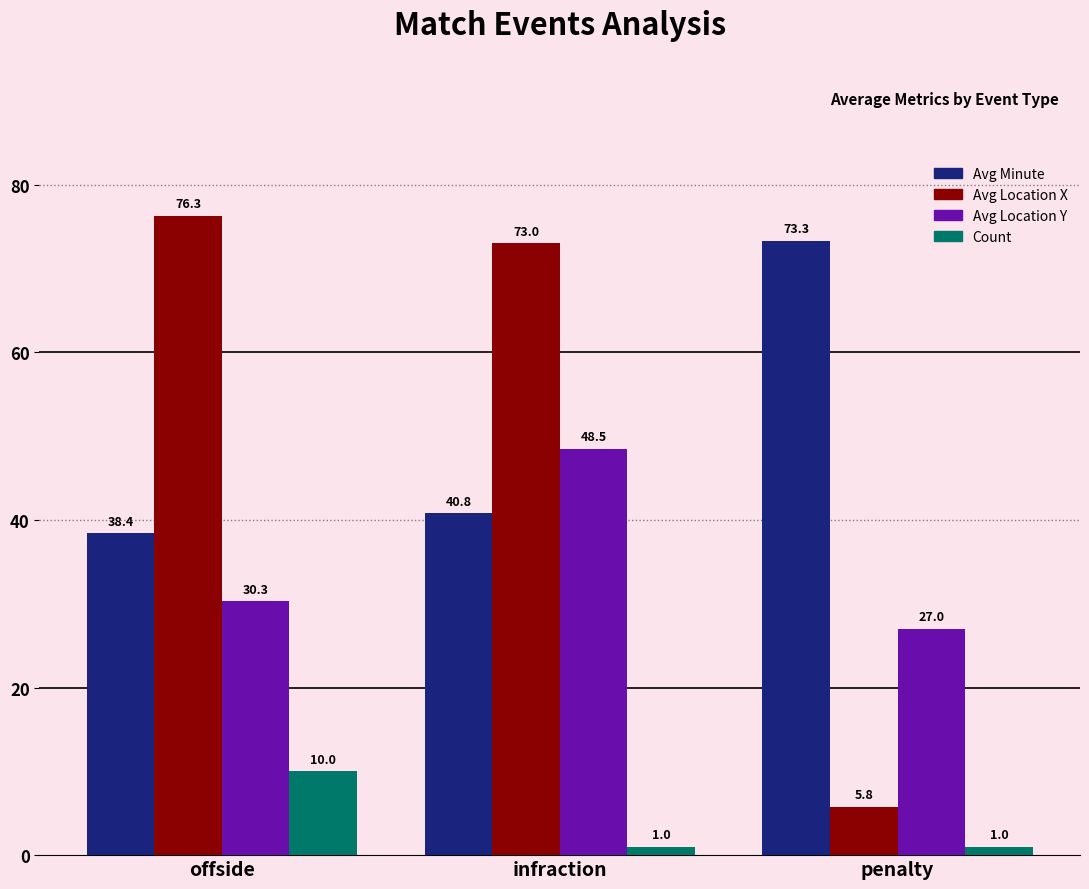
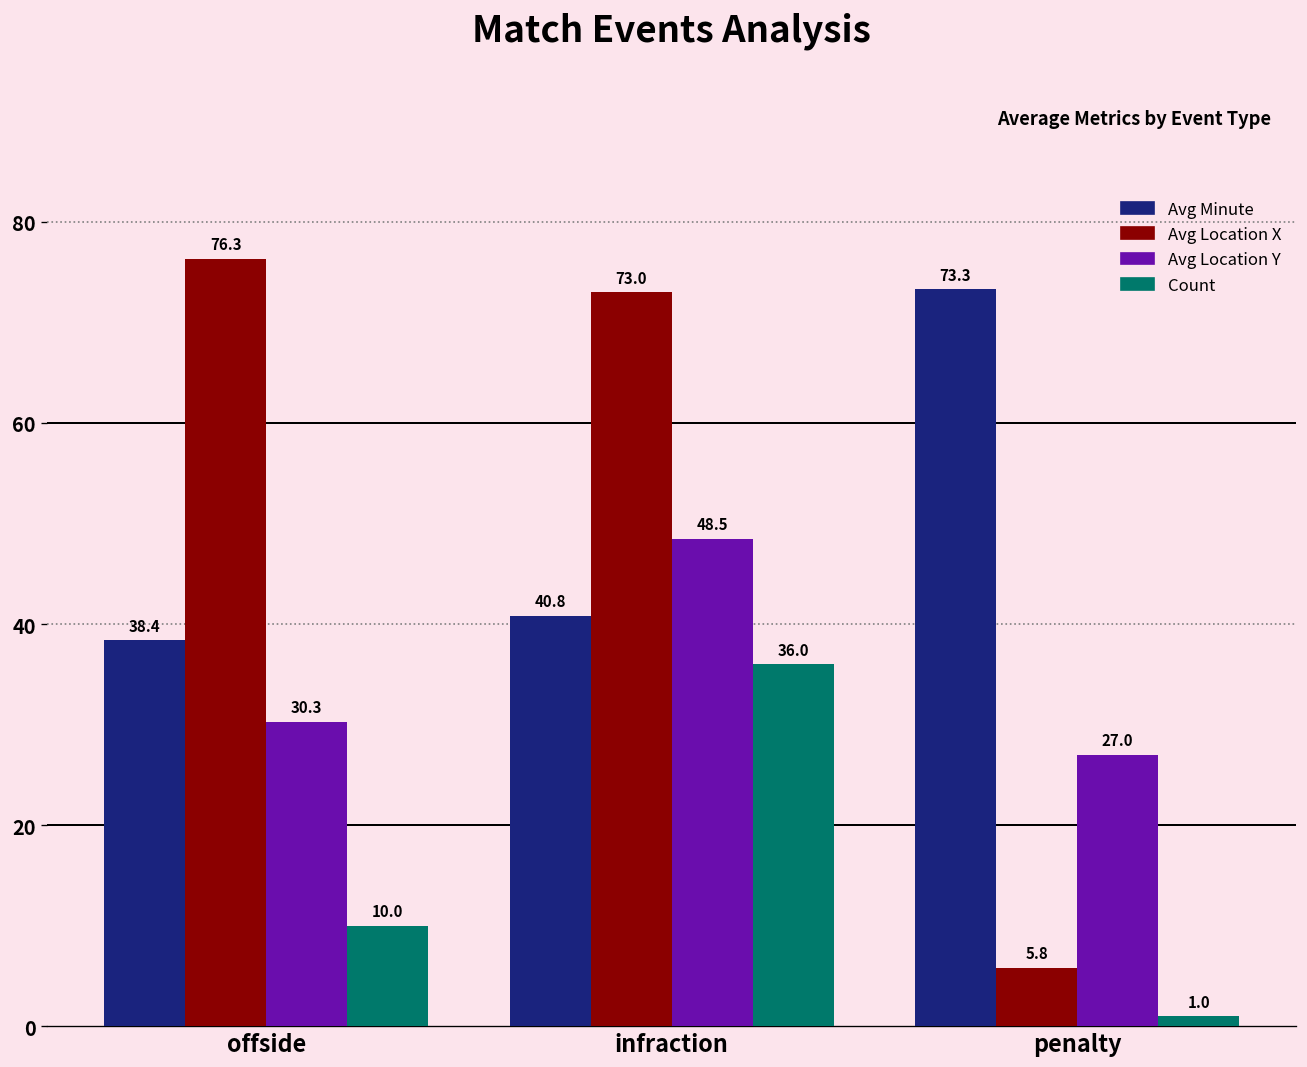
  {
    "Avg Minute": {
      "offside": 38.4,
      "infraction": 40.8,
      "penalty": 73.3
    },
    "Avg Location X": {
      "offside": 76.3,
      "infraction": 73.0,
      "penalty": 5.8
    },
    "Avg Location Y": {
      "offside": 30.3,
      "infraction": 48.5,
      "penalty": 27.0
    },
    "Count": {
      "offside": 10.0,
-     "infraction": 1.0,
+     "infraction": 36.0,
      "penalty": 1.0
    }
  }
